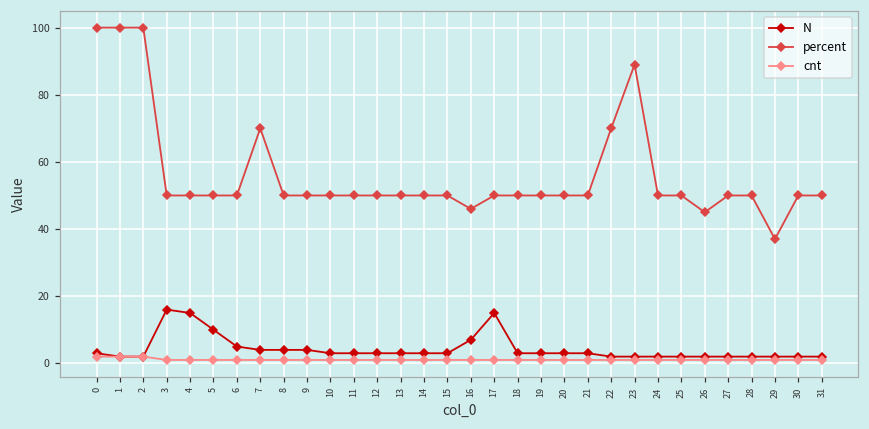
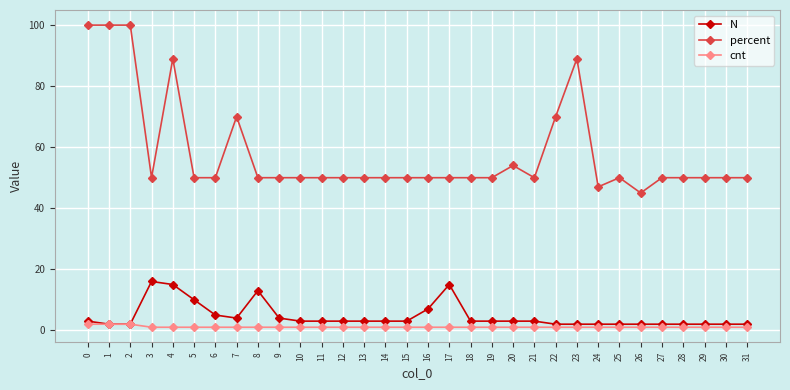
  {
    "N": {
      "0": 3,
      "3": 16,
      "4": 15,
      "5": 10,
      "6": 5,
      "7": 4,
-     "8": 4,
+     "8": 13,
      "9": 4,
      "10": 3,
      "11": 3,
      "12": 3,
      "13": 3,
      "14": 3,
      "15": 3,
      "16": 7,
      "17": 15,
      "18": 3,
      "19": 3,
      "20": 3,
      "21": 3,
      "22": 2,
      "23": 2,
      "24": 2,
      "25": 2,
      "26": 2,
      "27": 2,
      "28": 2,
      "29": 2,
      "30": 2,
      "31": 2
    },
    "percent": {
      "0": 100,
      "1": 100,
      "2": 100,
      "3": 50,
-     "4": 50,
+     "4": 89,
      "5": 50,
      "6": 50,
      "7": 70,
      "8": 50,
      "9": 50,
      "10": 50,
      "11": 50,
      "12": 50,
      "13": 50,
      "14": 50,
      "15": 50,
-     "16": 46,
+     "16": 50,
      "17": 50,
      "18": 50,
      "19": 50,
-     "20": 50,
+     "20": 54,
      "21": 50,
      "22": 70,
      "23": 89,
-     "24": 50,
+     "24": 47,
      "25": 50,
      "26": 45,
      "27": 50,
      "28": 50,
-     "29": 37,
+     "29": 50,
      "30": 50,
      "31": 50
    },
    "cnt": {
      "0": 2,
      "3": 1,
      "4": 1,
      "5": 1,
      "6": 1,
      "7": 1,
      "8": 1,
      "9": 1,
      "10": 1,
      "11": 1,
      "12": 1,
      "13": 1,
      "14": 1,
      "15": 1,
      "16": 1,
      "17": 1,
      "18": 1,
      "19": 1,
      "20": 1,
      "21": 1,
      "22": 1,
      "23": 1,
      "24": 1,
      "25": 1,
      "26": 1,
      "27": 1,
      "28": 1,
      "29": 1,
      "30": 1,
      "31": 1
    }
  }
